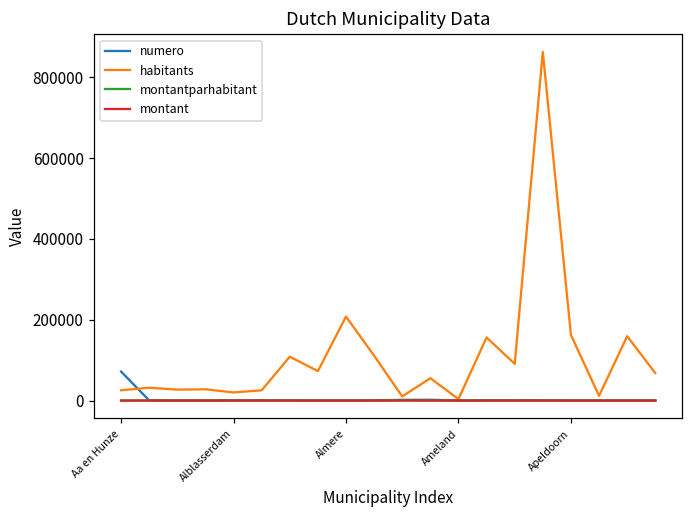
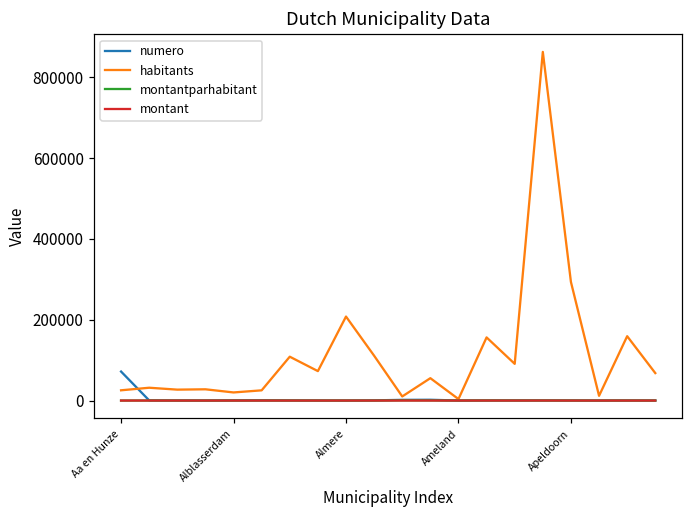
  {
    "numero": {
      "Aa en Hunze": 70000
    },
    "habitants": {
      "Aa en Hunze": 30000,
      "Alblasserdam": 20000,
      "Almere": 210000,
-     "Apeldoorn": 160000
+     "Apeldoorn": 290000
    },
    "montant": {
      "Aa en Hunze": 0
    }
  }
